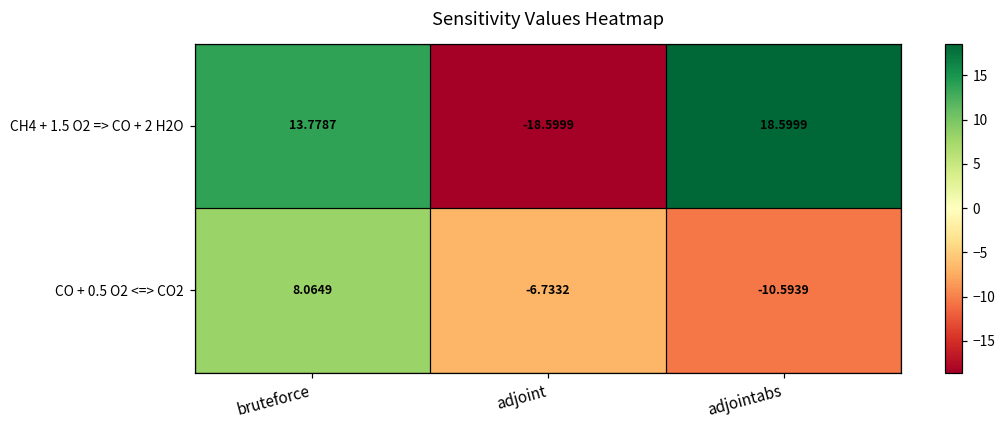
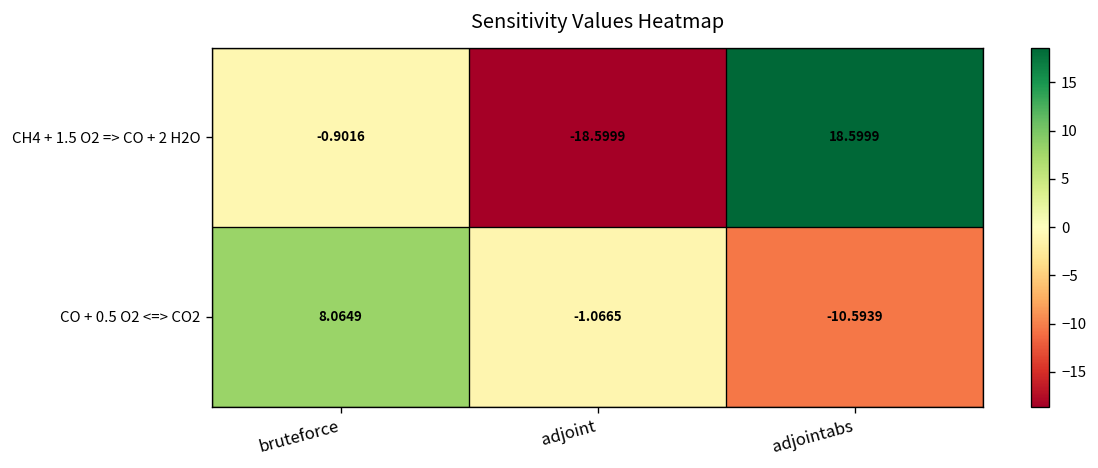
  {
    "CH4 + 1.5 O2 => CO + 2 H2O": {
-     "bruteforce": 13.7787,
+     "bruteforce": -0.9016,
      "adjoint": -18.5999,
      "adjointabs": 18.5999
    },
    "CO + 0.5 O2 <=> CO2": {
      "bruteforce": 8.0649,
-     "adjoint": -6.7332,
+     "adjoint": -1.0665,
      "adjointabs": -10.5939
    }
  }
